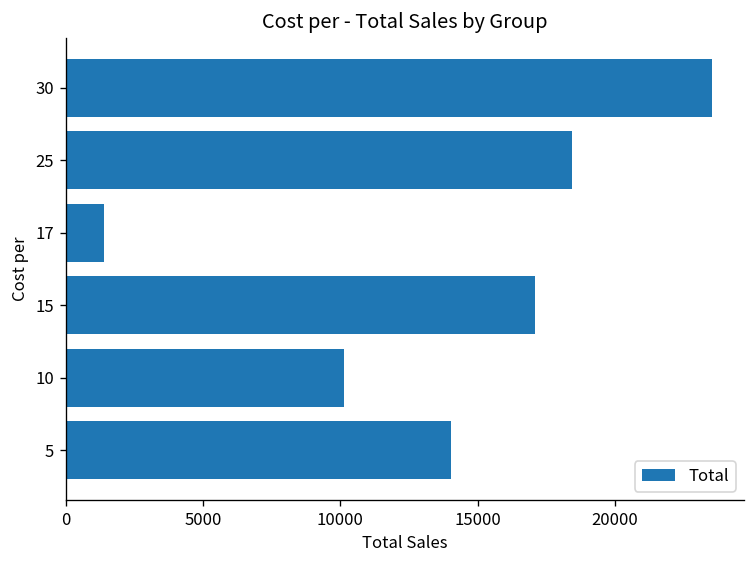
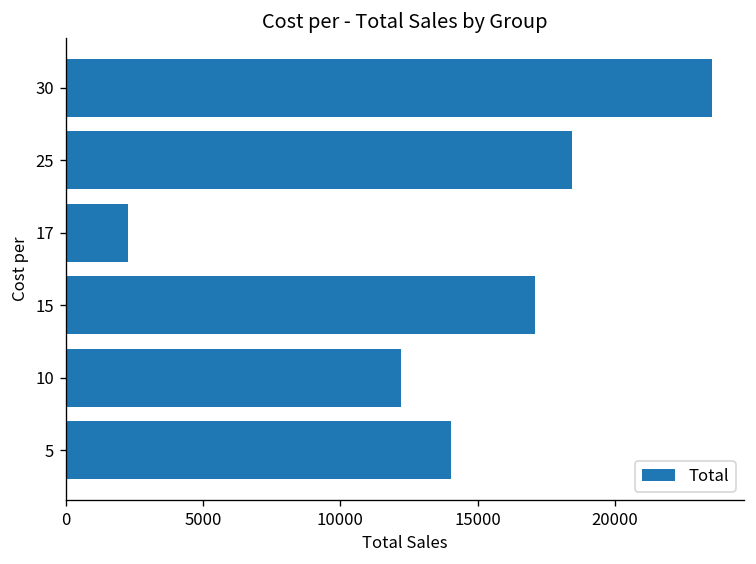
  {
    "30": 23500,
    "25": 18400,
-   "17": 1400,
+   "17": 2300,
    "15": 17100,
-   "10": 10100,
+   "10": 12200,
    "5": 14000
  }
